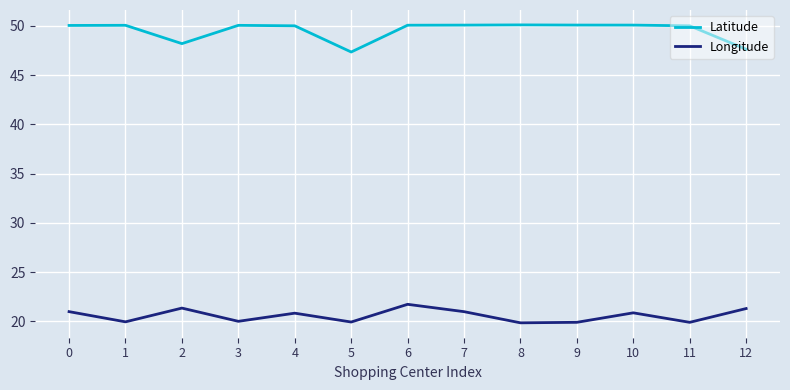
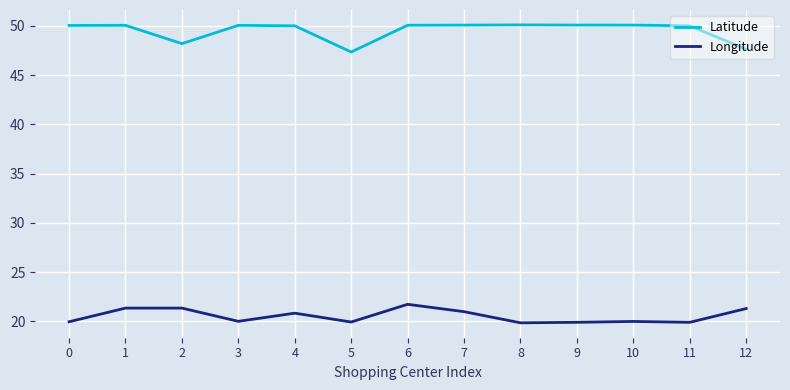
  {
    "Latitude": {
      "0": 50,
      "1": 50,
      "2": 48,
      "3": 50,
      "4": 50,
      "5": 47,
      "6": 50,
      "7": 50,
      "8": 50,
      "9": 50,
      "10": 50
    },
    "Longitude": {
-     "0": 21,
-     "1": 20,
+     "0": 20,
+     "1": 21,
      "2": 21,
      "3": 20,
      "4": 21,
      "5": 20,
      "6": 22,
      "7": 21,
      "8": 20,
      "9": 20,
-     "10": 21,
+     "10": 20,
      "11": 20,
      "12": 21
    }
  }
